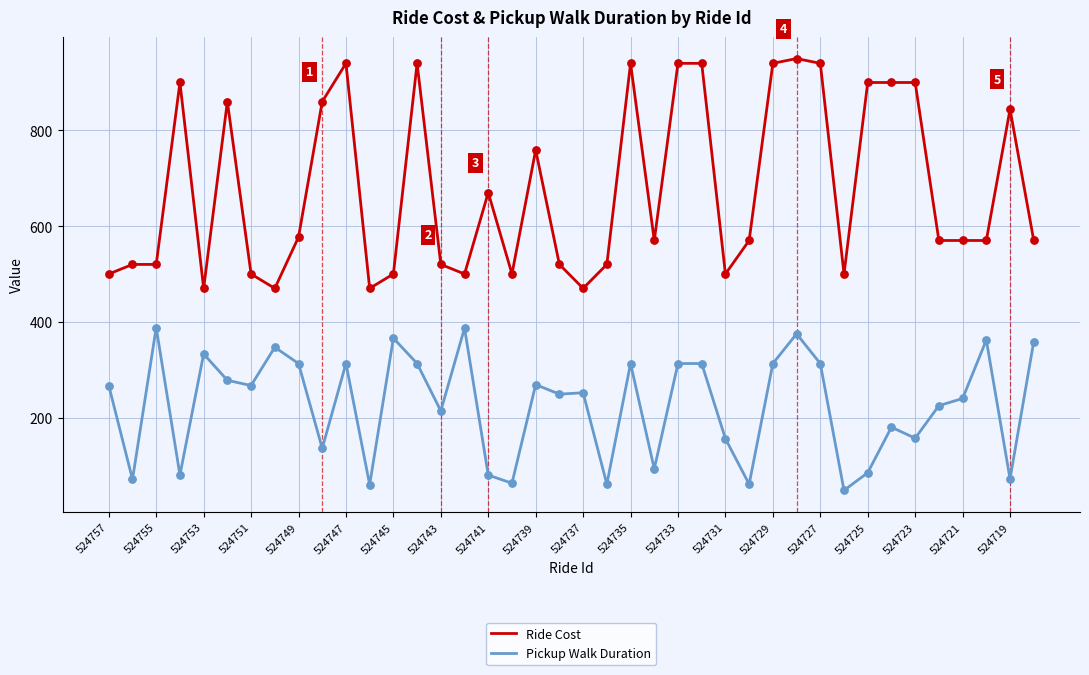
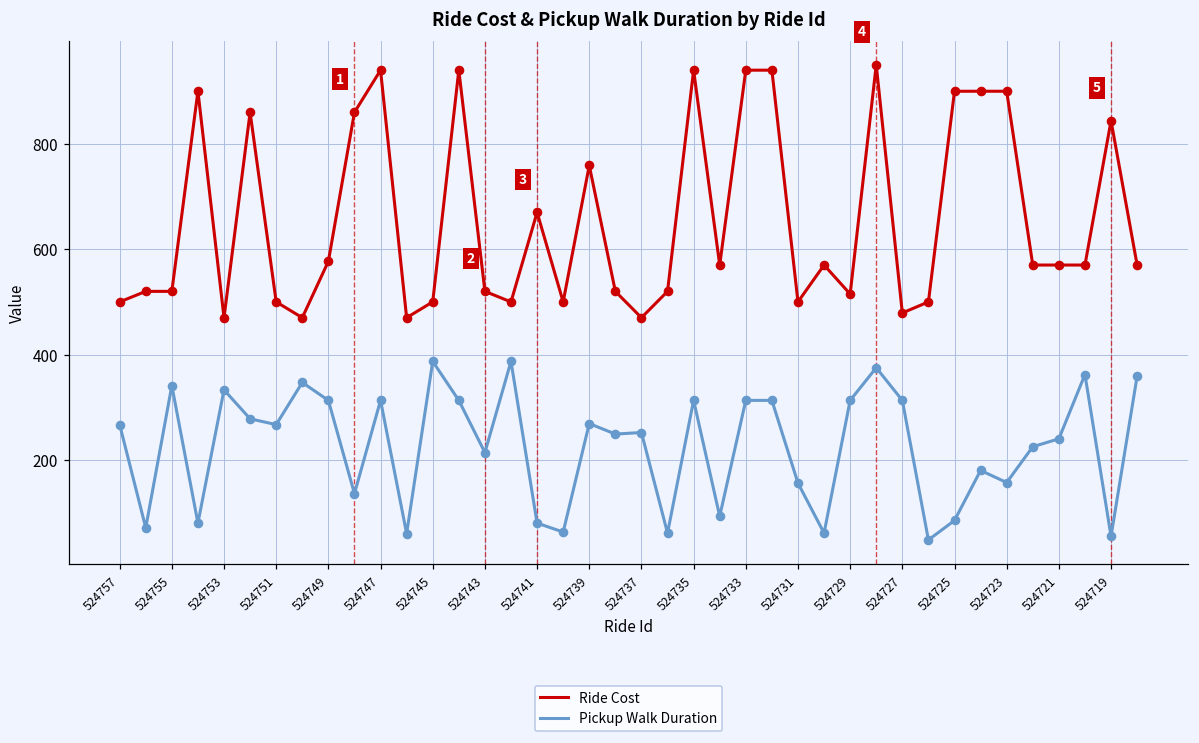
  {
    "Ride Cost": {
      "524757": 500,
      "524755": 520,
      "524753": 470,
      "524751": 500,
      "524749": 580,
      "524747": 940,
      "524745": 500,
      "524743": 520,
      "524741": 670,
      "524739": 760,
      "524737": 470,
      "524735": 940,
      "524733": 940,
      "524731": 500,
-     "524729": 940,
-     "524727": 940,
+     "524729": 520,
+     "524727": 480,
      "524725": 900,
      "524723": 900,
      "524721": 570,
      "524719": 840
    },
    "Pickup Walk Duration": {
      "524757": 270,
-     "524755": 390,
+     "524755": 340,
      "524753": 330,
      "524751": 270,
      "524749": 310,
      "524747": 310,
-     "524745": 370,
+     "524745": 390,
      "524743": 210,
      "524741": 80,
      "524739": 270,
      "524737": 250,
      "524735": 310,
      "524733": 310,
      "524731": 160,
      "524729": 310,
      "524727": 310,
      "524725": 90,
      "524723": 160,
      "524721": 240,
-     "524719": 70
+     "524719": 60
    }
  }
